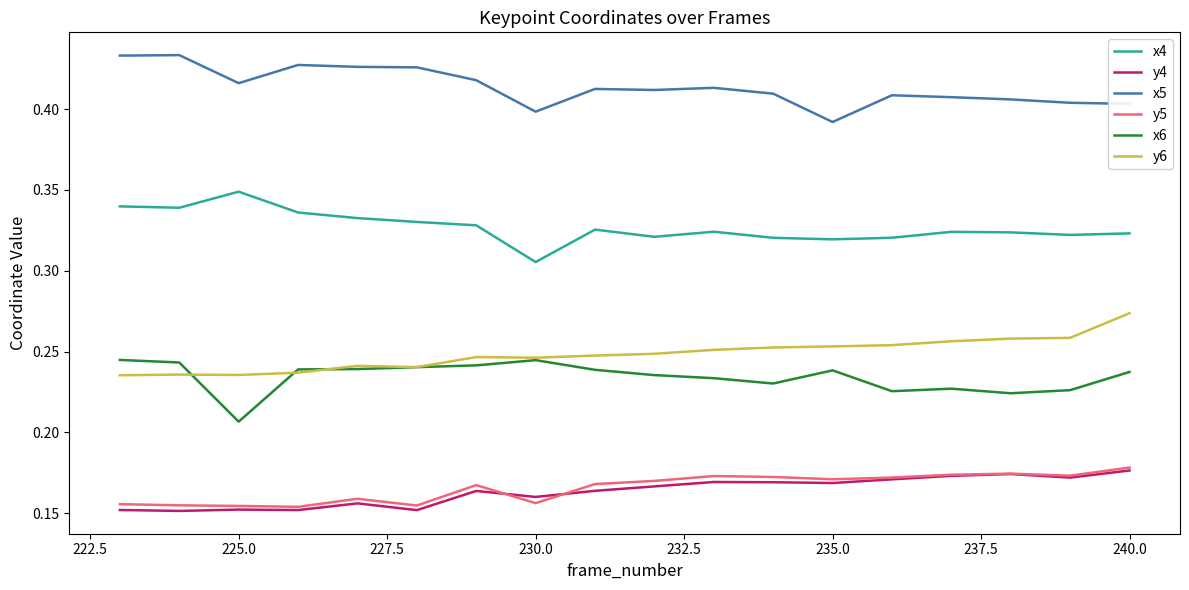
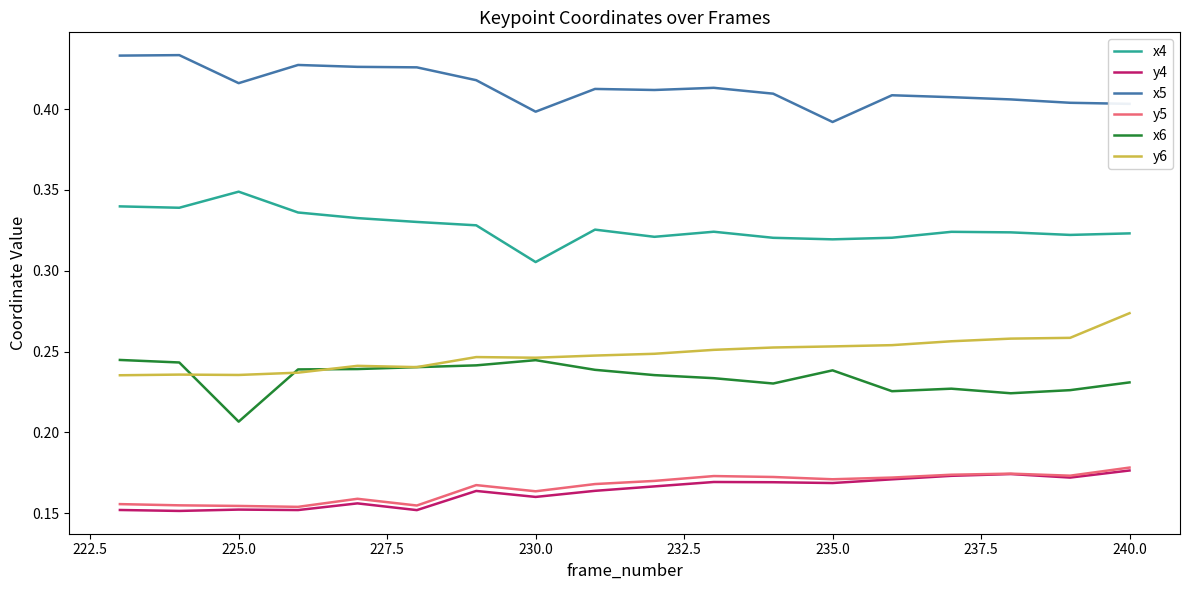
  {
    "x4": {
      "225.0": 0.349,
      "230.0": 0.305,
      "235.0": 0.319,
      "240.0": 0.323
    },
    "y4": {
      "225.0": 0.152,
      "230.0": 0.160,
      "235.0": 0.169,
      "240.0": 0.176
    },
    "x5": {
      "225.0": 0.416,
      "230.0": 0.398,
      "235.0": 0.392
    },
    "y5": {
      "225.0": 0.155,
-     "230.0": 0.156,
+     "230.0": 0.164,
      "235.0": 0.171,
      "240.0": 0.178
    },
    "x6": {
      "225.0": 0.207,
      "235.0": 0.238,
-     "240.0": 0.237
+     "240.0": 0.231
    },
    "y6": {
      "225.0": 0.236,
      "235.0": 0.253,
      "240.0": 0.274
    }
  }
